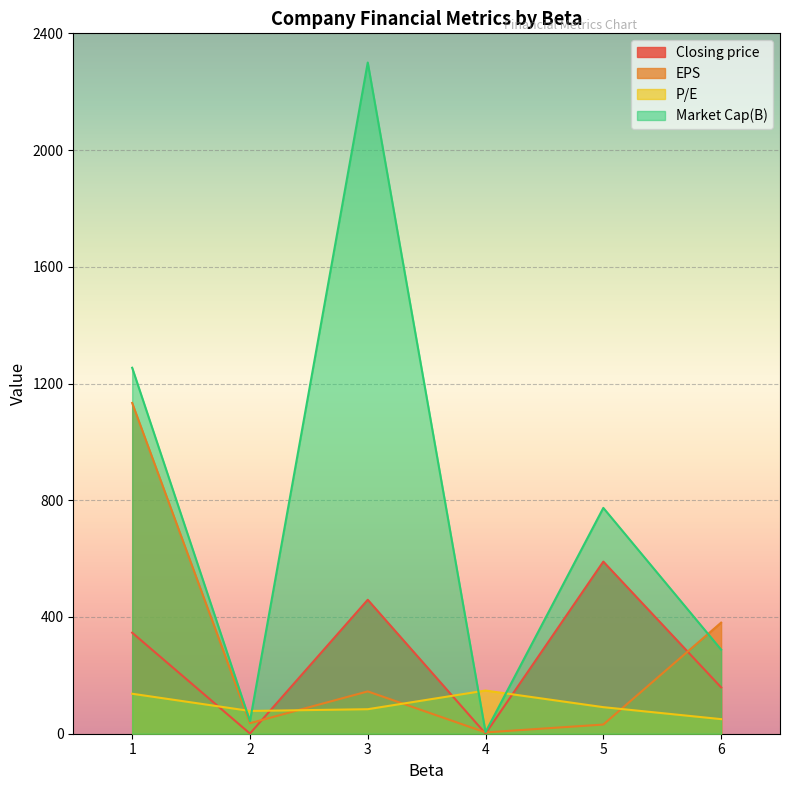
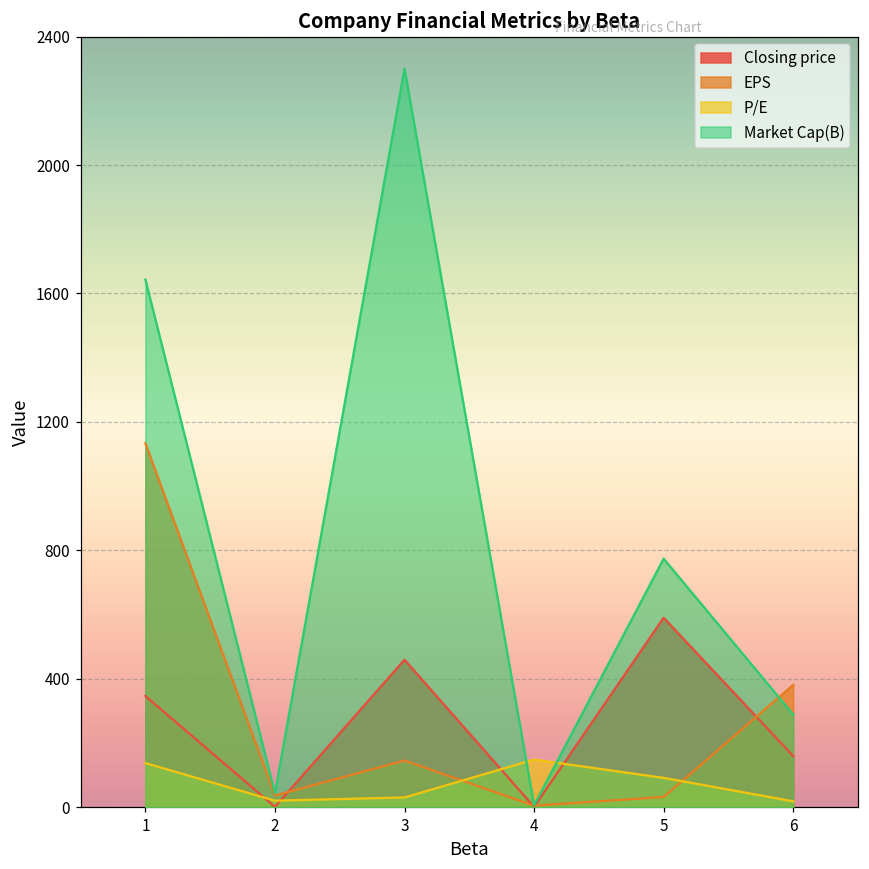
  {
    "P/E": {
      "1": 140,
-     "2": 80,
-     "3": 80,
+     "2": 20,
+     "3": 30,
      "4": 150,
      "5": 90,
-     "6": 50
+     "6": 20
    },
    "Market Cap(B)": {
-     "1": 1250,
+     "1": 1640,
      "3": 2300,
      "5": 770,
      "6": 290
    }
  }
